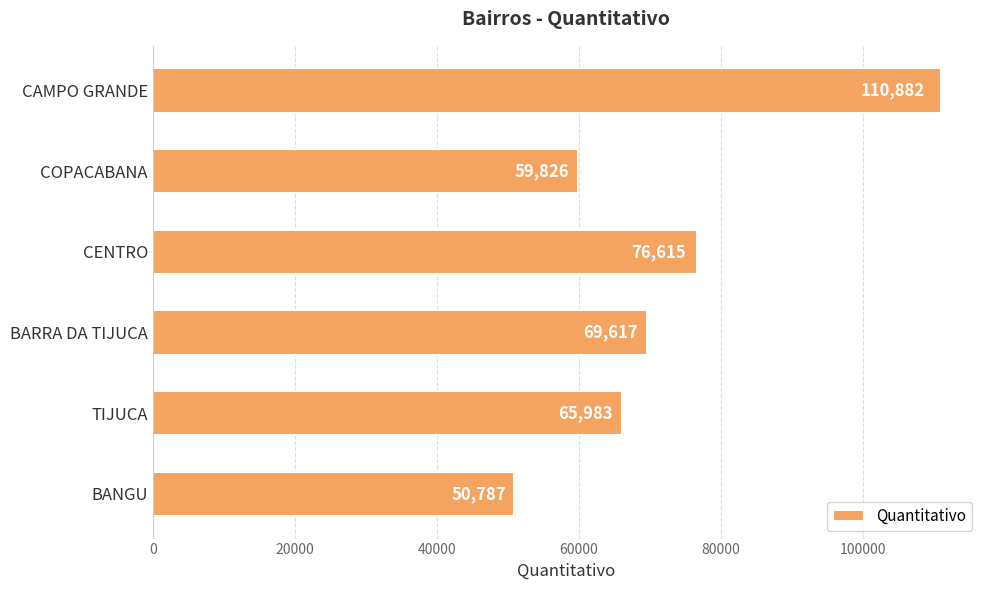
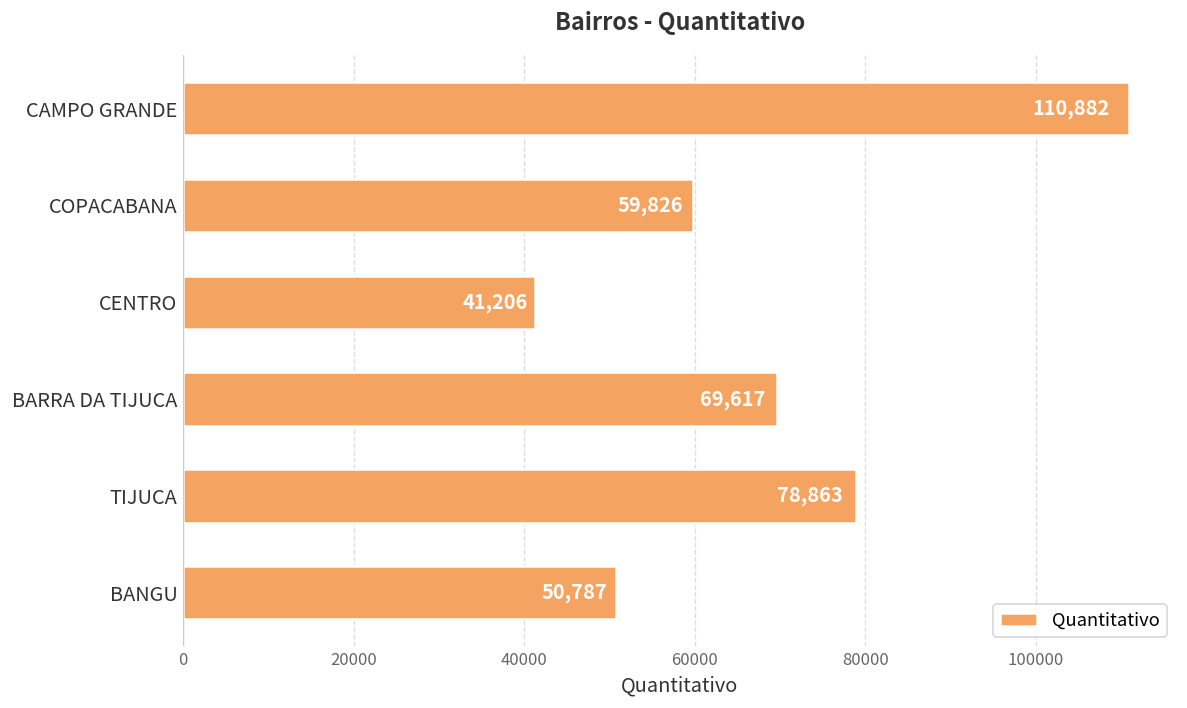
  {
    "CAMPO GRANDE": "110,882",
    "COPACABANA": "59,826",
-   "CENTRO": "76,615",
+   "CENTRO": "41,206",
    "BARRA DA TIJUCA": "69,617",
-   "TIJUCA": "65,983",
+   "TIJUCA": "78,863",
    "BANGU": "50,787"
  }
